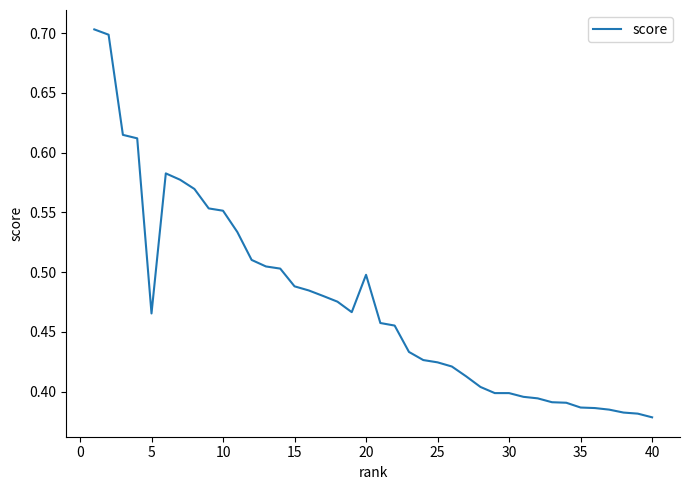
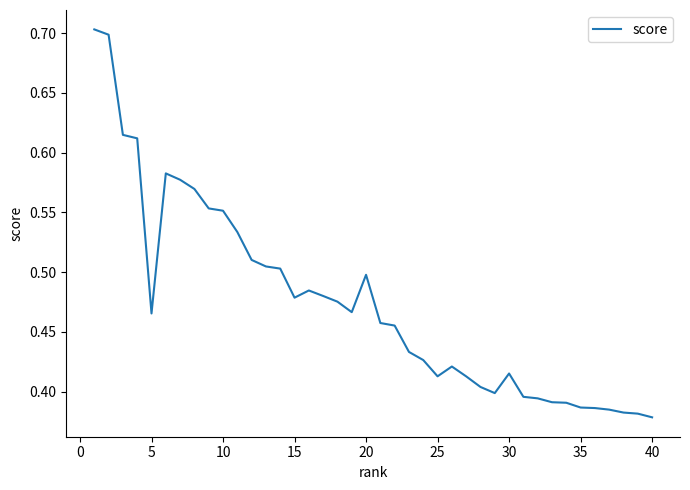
  {
    "5": 0.465,
    "10": 0.551,
-   "15": 0.488,
+   "15": 0.479,
    "20": 0.498,
-   "25": 0.424,
-   "30": 0.399,
+   "25": 0.413,
+   "30": 0.415,
    "35": 0.387,
    "40": 0.378
  }
